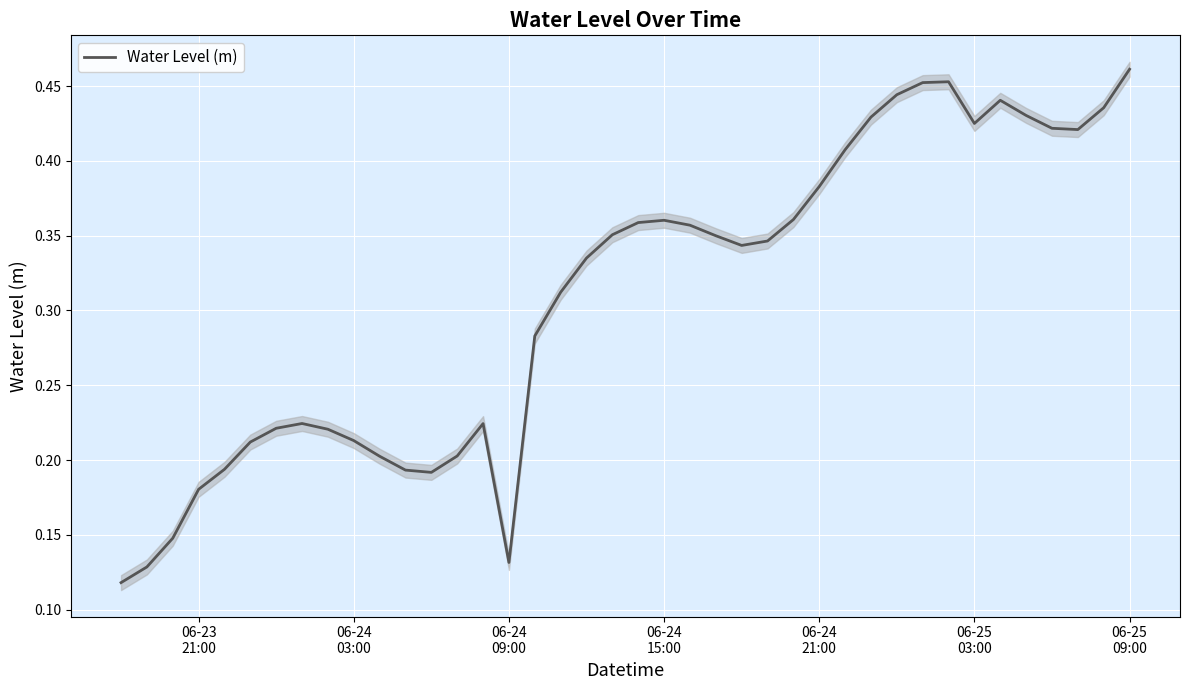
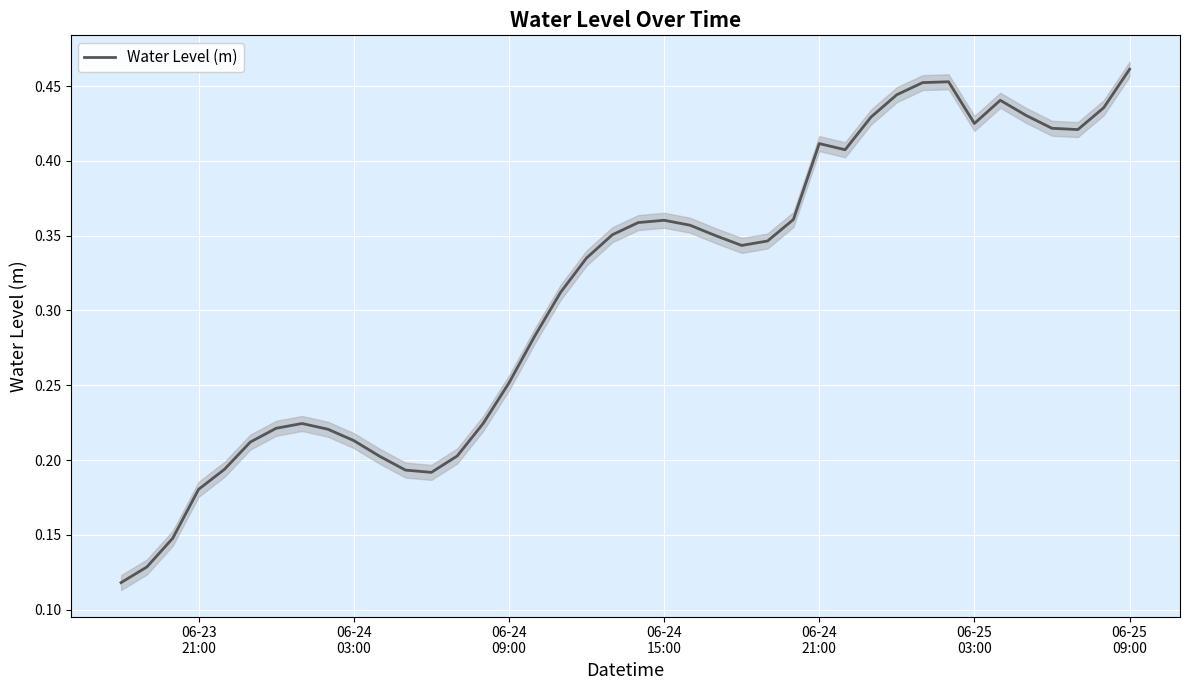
  {
    "Water Level (m)": {
      "06-23 21:00": 0.180,
      "06-24 03:00": 0.213,
-     "06-24 09:00": 0.131,
+     "06-24 09:00": 0.252,
      "06-24 15:00": 0.360,
-     "06-24 21:00": 0.383,
+     "06-24 21:00": 0.412,
      "06-25 03:00": 0.425,
      "06-25 09:00": 0.461
    }
  }
